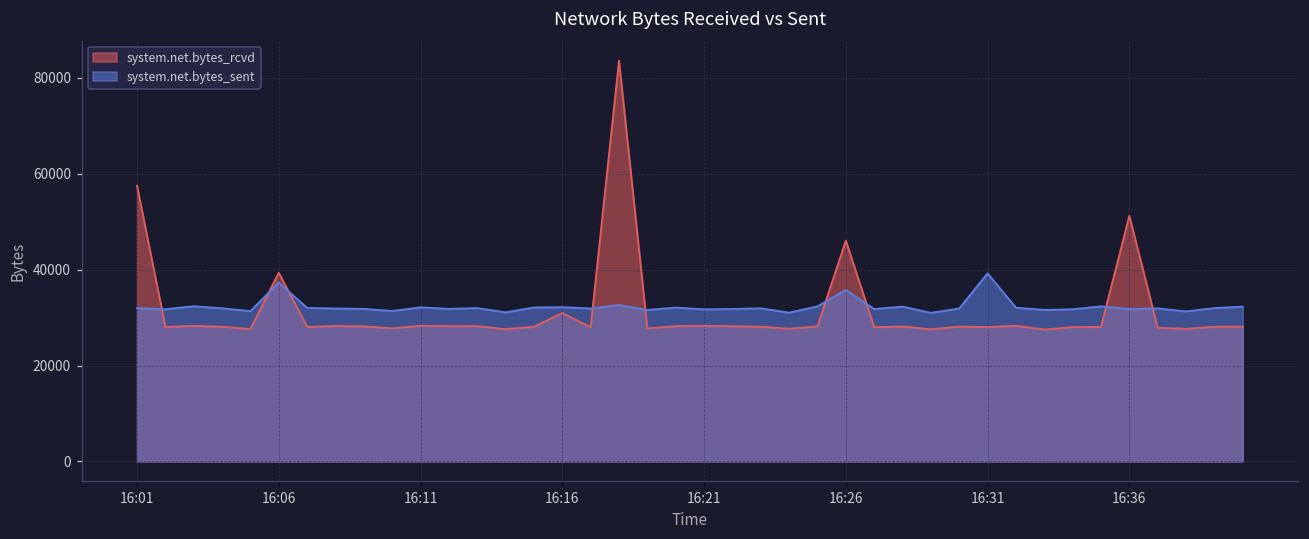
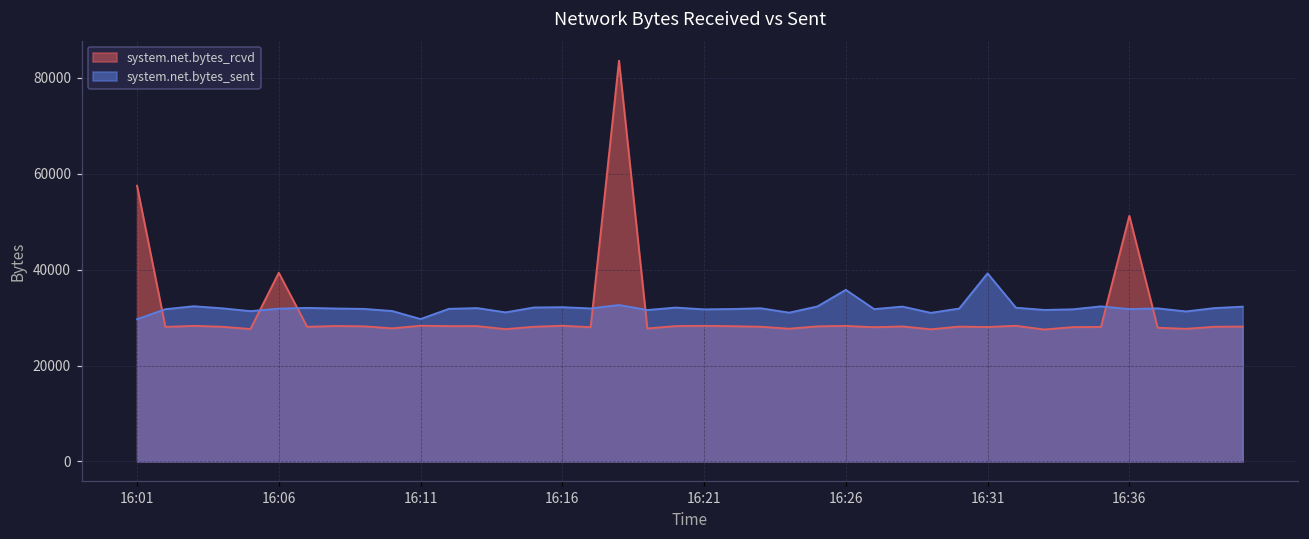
  {
    "system.net.bytes_rcvd": {
      "16:01": 57000,
      "16:06": 39000,
      "16:11": 28000,
-     "16:16": 31000,
+     "16:16": 28000,
      "16:21": 28000,
-     "16:26": 46000,
+     "16:26": 28000,
      "16:31": 28000,
      "16:36": 51000
    },
    "system.net.bytes_sent": {
-     "16:01": 32000,
-     "16:06": 37000,
-     "16:11": 32000,
+     "16:01": 30000,
+     "16:06": 32000,
+     "16:11": 30000,
      "16:16": 32000,
      "16:21": 32000,
      "16:26": 36000,
      "16:31": 39000,
      "16:36": 32000
    }
  }
